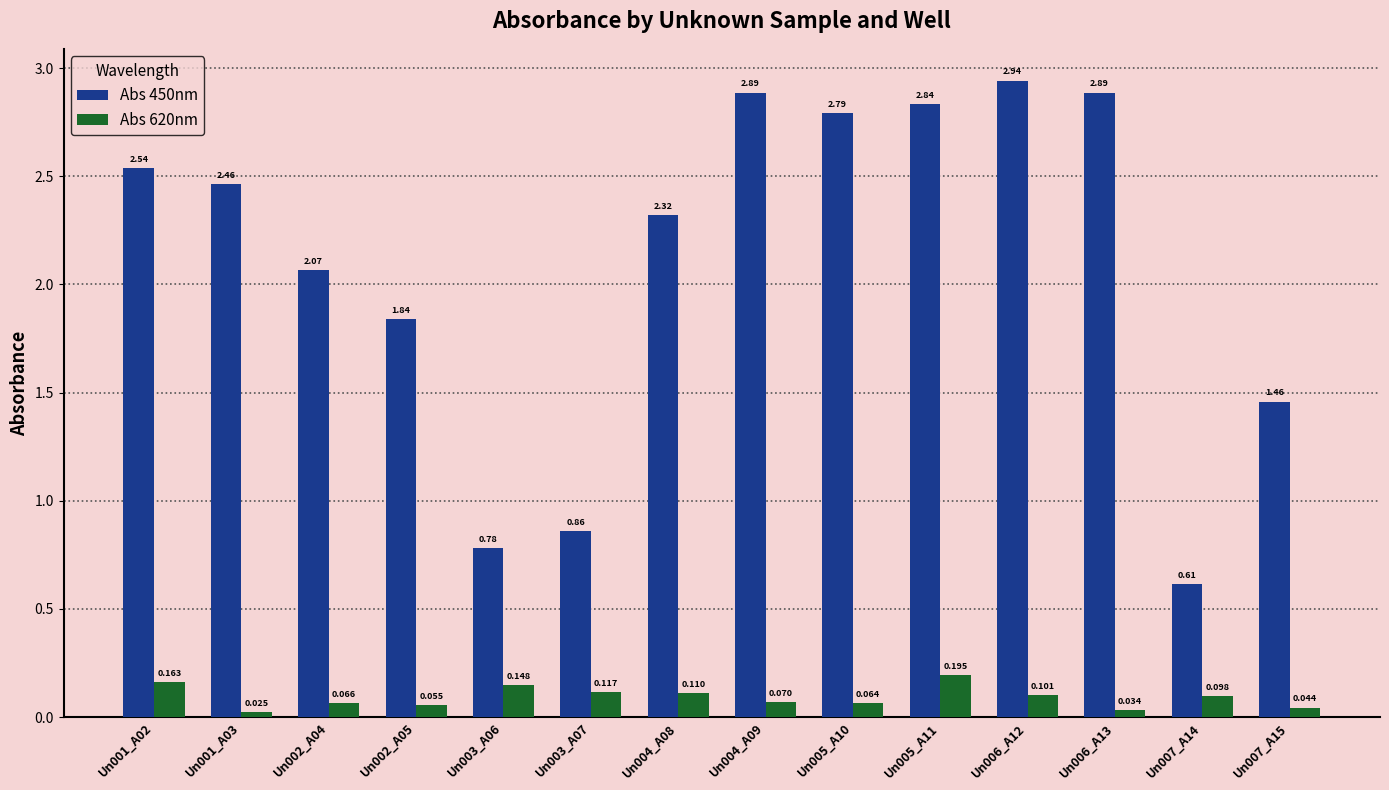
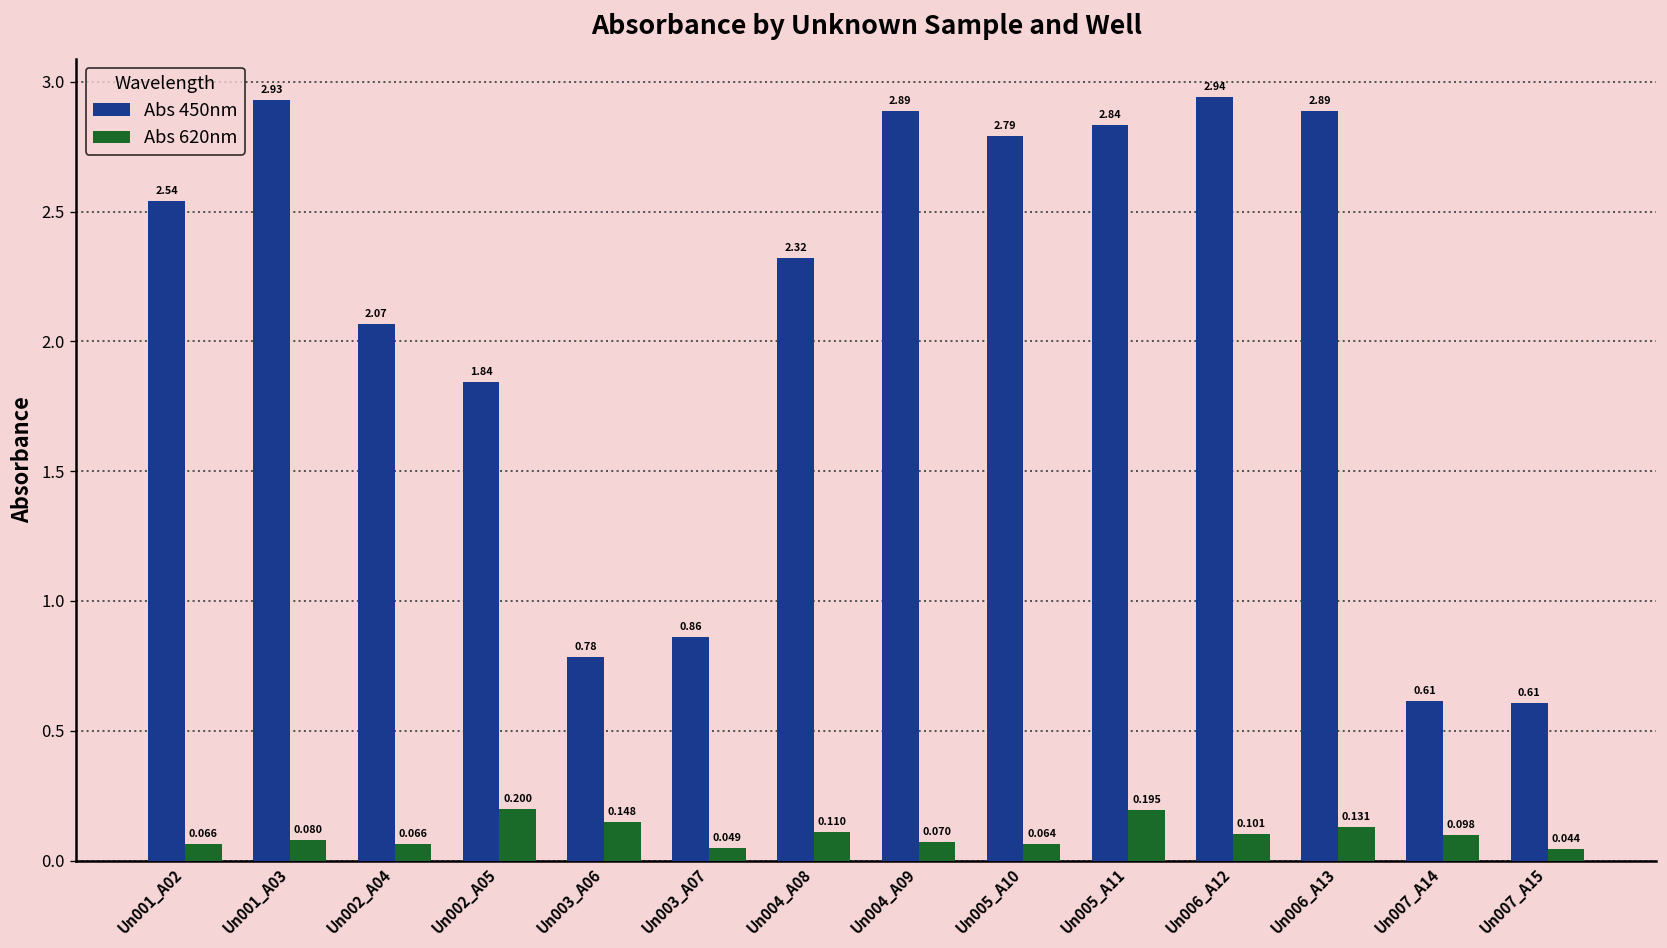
  {
    "Abs 450nm": {
      "Un001_A02": 2.54,
-     "Un001_A03": 2.46,
+     "Un001_A03": 2.93,
      "Un002_A04": 2.07,
      "Un002_A05": 1.84,
      "Un003_A06": 0.78,
      "Un003_A07": 0.86,
      "Un004_A08": 2.32,
      "Un004_A09": 2.89,
      "Un005_A10": 2.79,
      "Un005_A11": 2.84,
      "Un006_A12": 2.94,
      "Un006_A13": 2.89,
      "Un007_A14": 0.61,
-     "Un007_A15": 1.46
+     "Un007_A15": 0.61
    },
    "Abs 620nm": {
-     "Un001_A02": 0.163,
-     "Un001_A03": 0.025,
+     "Un001_A02": 0.066,
+     "Un001_A03": 0.080,
      "Un002_A04": 0.066,
-     "Un002_A05": 0.055,
+     "Un002_A05": 0.200,
      "Un003_A06": 0.148,
-     "Un003_A07": 0.117,
+     "Un003_A07": 0.049,
      "Un004_A08": 0.110,
      "Un004_A09": 0.070,
      "Un005_A10": 0.064,
      "Un005_A11": 0.195,
      "Un006_A12": 0.101,
-     "Un006_A13": 0.034,
+     "Un006_A13": 0.131,
      "Un007_A14": 0.098,
      "Un007_A15": 0.044
    }
  }
